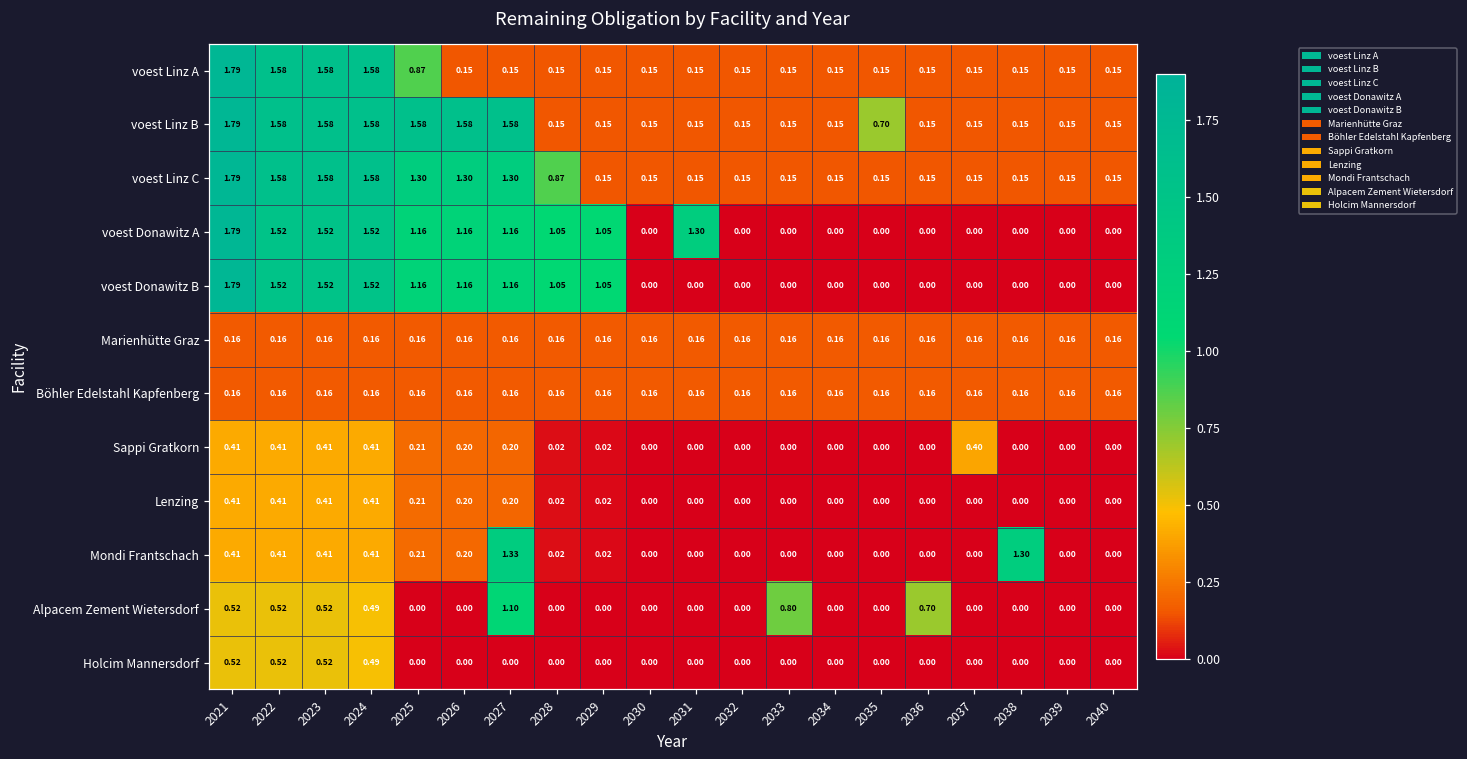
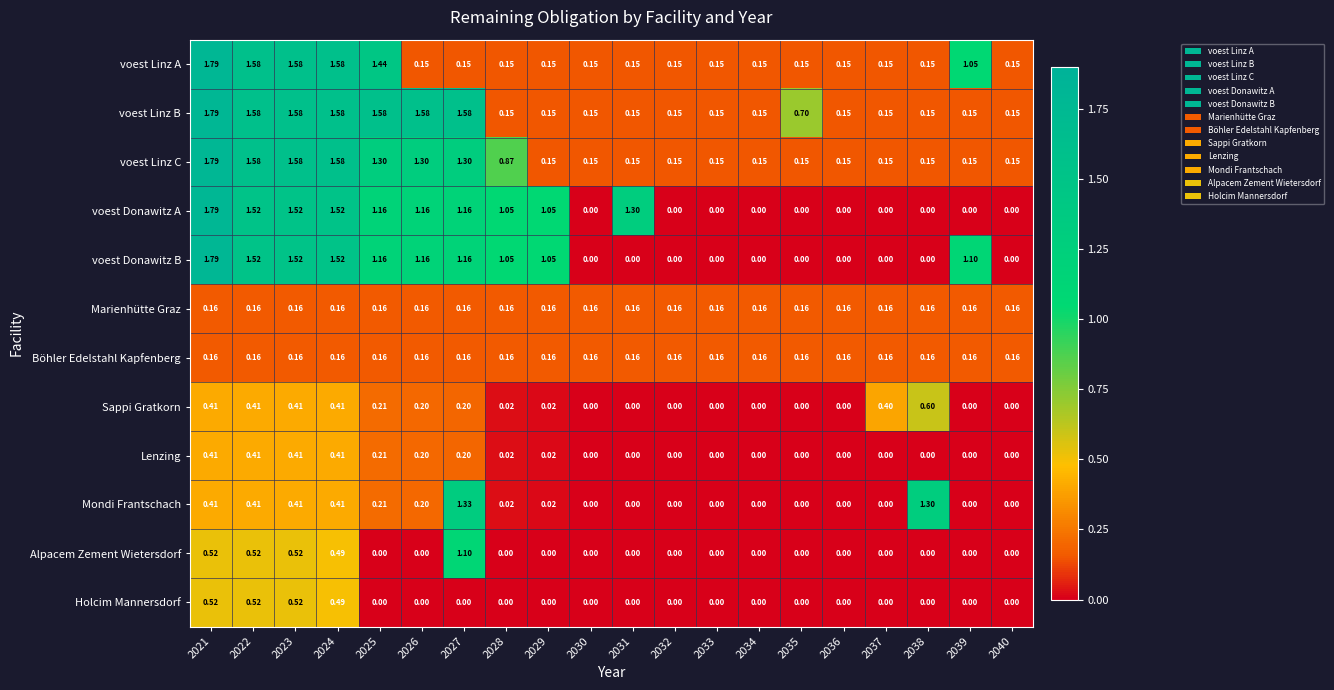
  {
    "voest Linz A": {
      "2021": 1.79,
      "2022": 1.58,
      "2023": 1.58,
      "2024": 1.58,
-     "2025": 0.87,
+     "2025": 1.44,
      "2026": 0.15,
      "2027": 0.15,
      "2028": 0.15,
      "2029": 0.15,
      "2030": 0.15,
      "2031": 0.15,
      "2032": 0.15,
      "2033": 0.15,
      "2034": 0.15,
      "2035": 0.15,
      "2036": 0.15,
      "2037": 0.15,
      "2038": 0.15,
-     "2039": 0.15,
+     "2039": 1.05,
      "2040": 0.15
    },
    "voest Donawitz B": {
      "2021": 1.79,
      "2022": 1.52,
      "2023": 1.52,
      "2024": 1.52,
      "2025": 1.16,
      "2026": 1.16,
      "2027": 1.16,
      "2028": 1.05,
      "2029": 1.05,
      "2030": 0.00,
      "2031": 0.00,
      "2032": 0.00,
      "2033": 0.00,
      "2034": 0.00,
      "2035": 0.00,
      "2036": 0.00,
      "2037": 0.00,
      "2038": 0.00,
-     "2039": 0.00,
+     "2039": 1.10,
      "2040": 0.00
    },
    "Sappi Gratkorn": {
      "2021": 0.41,
      "2022": 0.41,
      "2023": 0.41,
      "2024": 0.41,
      "2025": 0.21,
      "2026": 0.20,
      "2027": 0.20,
      "2028": 0.02,
      "2029": 0.02,
      "2030": 0.00,
      "2031": 0.00,
      "2032": 0.00,
      "2033": 0.00,
      "2034": 0.00,
      "2035": 0.00,
      "2036": 0.00,
      "2037": 0.40,
-     "2038": 0.00,
+     "2038": 0.60,
      "2039": 0.00,
      "2040": 0.00
    },
    "Alpacem Zement Wietersdorf": {
      "2021": 0.52,
      "2022": 0.52,
      "2023": 0.52,
      "2024": 0.49,
      "2025": 0.00,
      "2026": 0.00,
      "2027": 1.10,
      "2028": 0.00,
      "2029": 0.00,
      "2030": 0.00,
      "2031": 0.00,
      "2032": 0.00,
-     "2033": 0.80,
+     "2033": 0.00,
      "2034": 0.00,
      "2035": 0.00,
-     "2036": 0.70,
+     "2036": 0.00,
      "2037": 0.00,
      "2038": 0.00,
      "2039": 0.00,
      "2040": 0.00
    }
  }
